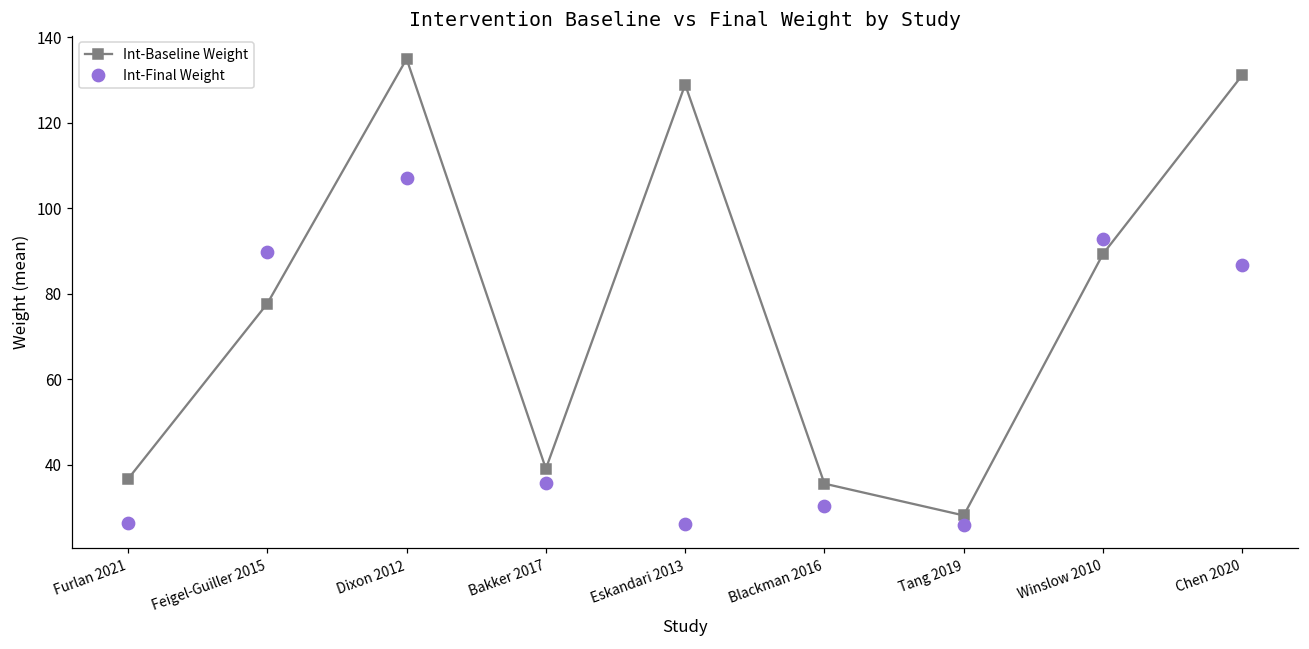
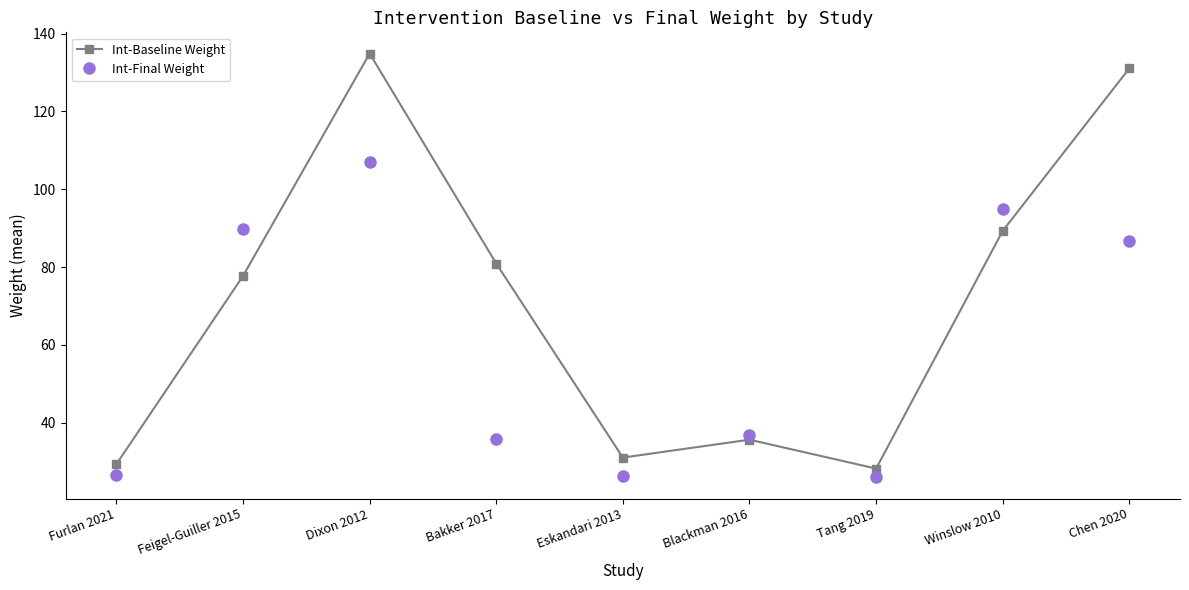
  {
    "Int-Baseline Weight": {
-     "Furlan 2021": 37,
+     "Furlan 2021": 29,
      "Feigel-Guiller 2015": 78,
      "Dixon 2012": 135,
-     "Bakker 2017": 39,
-     "Eskandari 2013": 129,
+     "Bakker 2017": 81,
+     "Eskandari 2013": 31,
      "Blackman 2016": 36,
      "Tang 2019": 28,
      "Winslow 2010": 89,
      "Chen 2020": 131
    },
    "Int-Final Weight": {
      "Furlan 2021": 26,
      "Feigel-Guiller 2015": 90,
      "Dixon 2012": 107,
      "Bakker 2017": 36,
      "Eskandari 2013": 26,
-     "Blackman 2016": 30,
+     "Blackman 2016": 37,
      "Tang 2019": 26,
-     "Winslow 2010": 93,
+     "Winslow 2010": 95,
      "Chen 2020": 87
    }
  }
